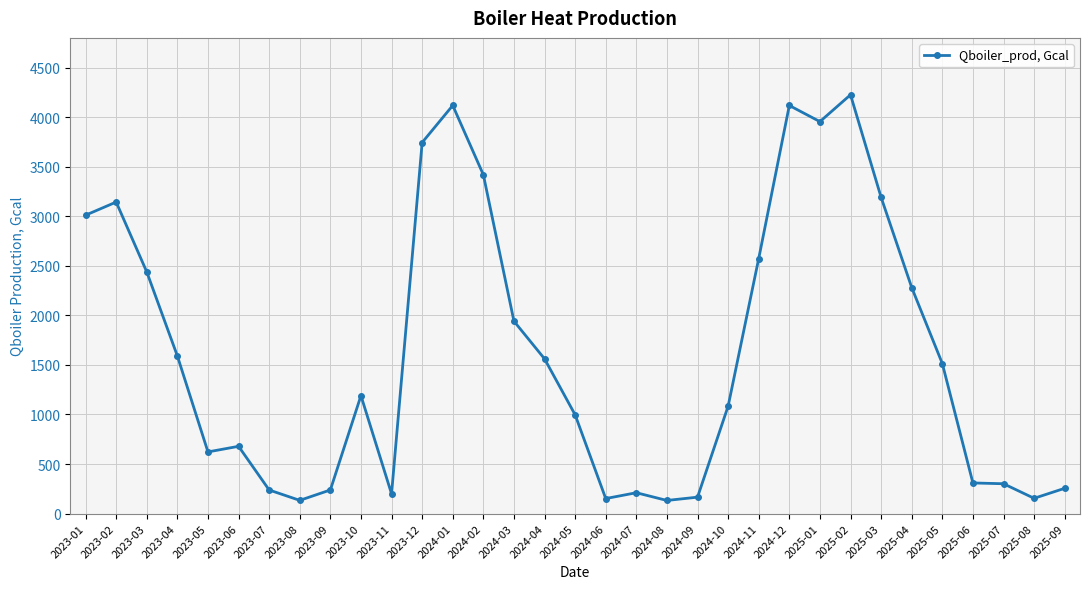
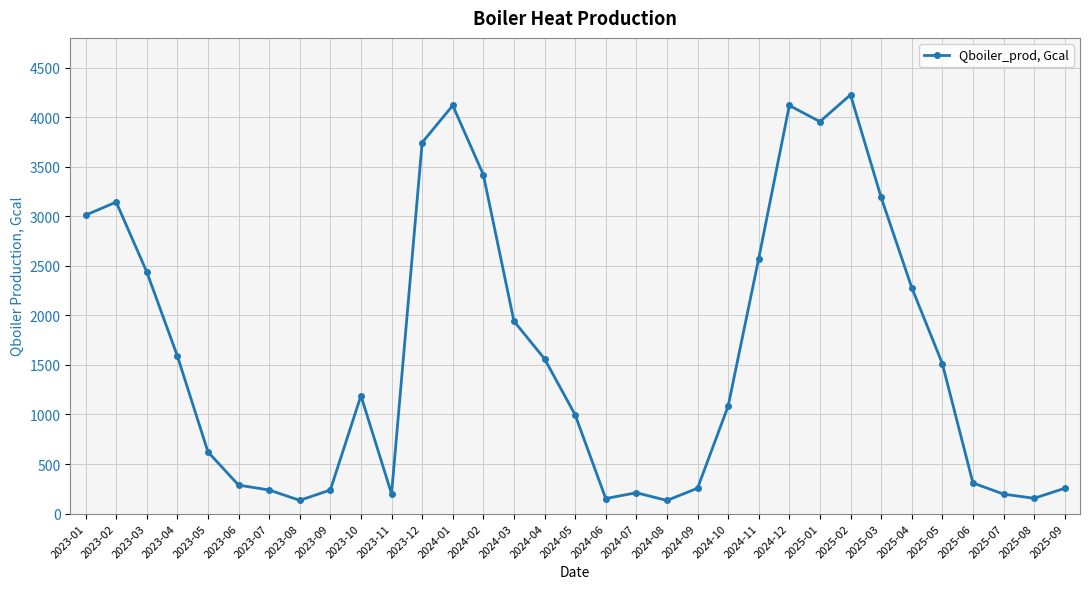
  {
    "2023-01": 3000,
    "2023-02": 3100,
    "2023-03": 2400,
    "2023-04": 1600,
    "2023-05": 600,
-   "2023-06": 700,
+   "2023-06": 300,
    "2023-07": 200,
    "2023-08": 100,
    "2023-09": 200,
    "2023-10": 1200,
    "2023-11": 200,
    "2023-12": 3700,
    "2024-01": 4100,
    "2024-02": 3400,
    "2024-03": 1900,
    "2024-04": 1600,
    "2024-05": 1000,
    "2024-06": 200,
    "2024-07": 200,
    "2024-08": 100,
-   "2024-09": 200,
+   "2024-09": 300,
    "2024-10": 1100,
    "2024-11": 2600,
    "2024-12": 4100,
    "2025-01": 4000,
    "2025-02": 4200,
    "2025-03": 3200,
    "2025-04": 2300,
    "2025-05": 1500,
    "2025-06": 300,
-   "2025-07": 300,
+   "2025-07": 200,
    "2025-08": 200,
    "2025-09": 300
  }
